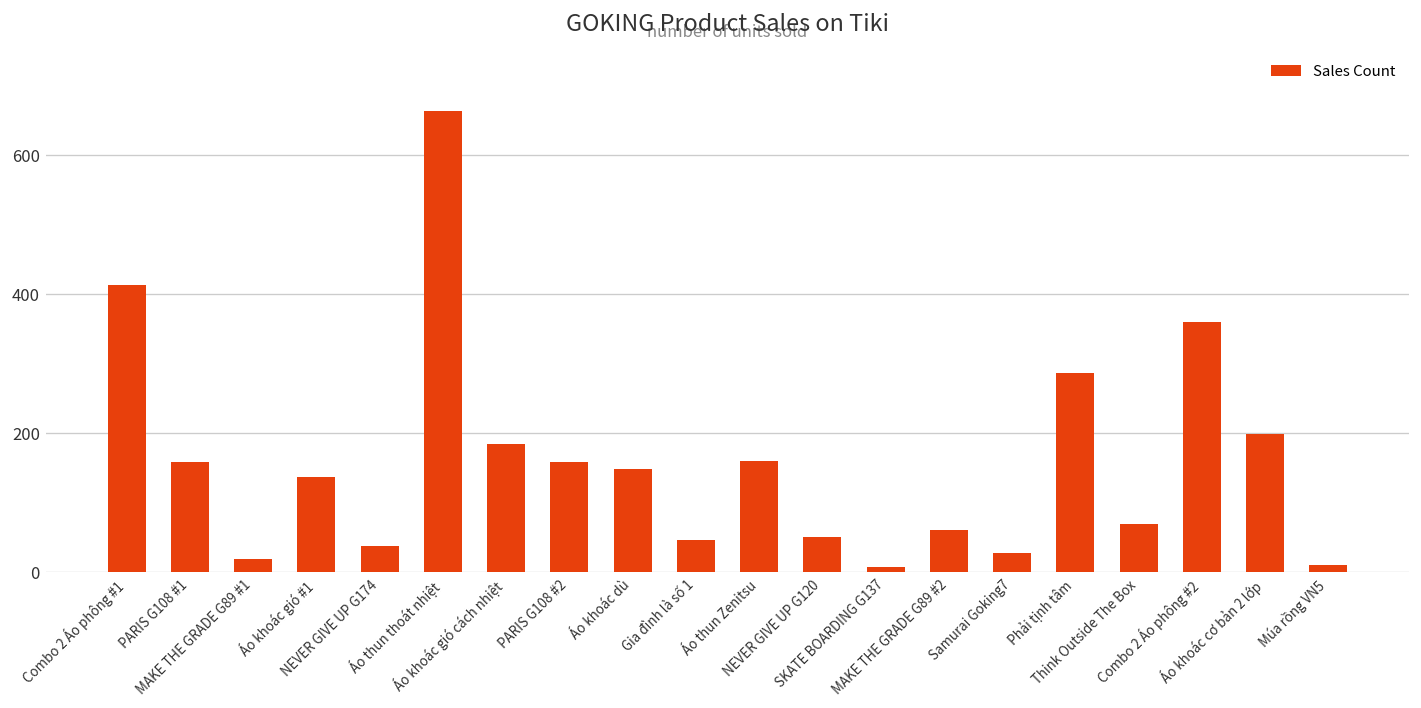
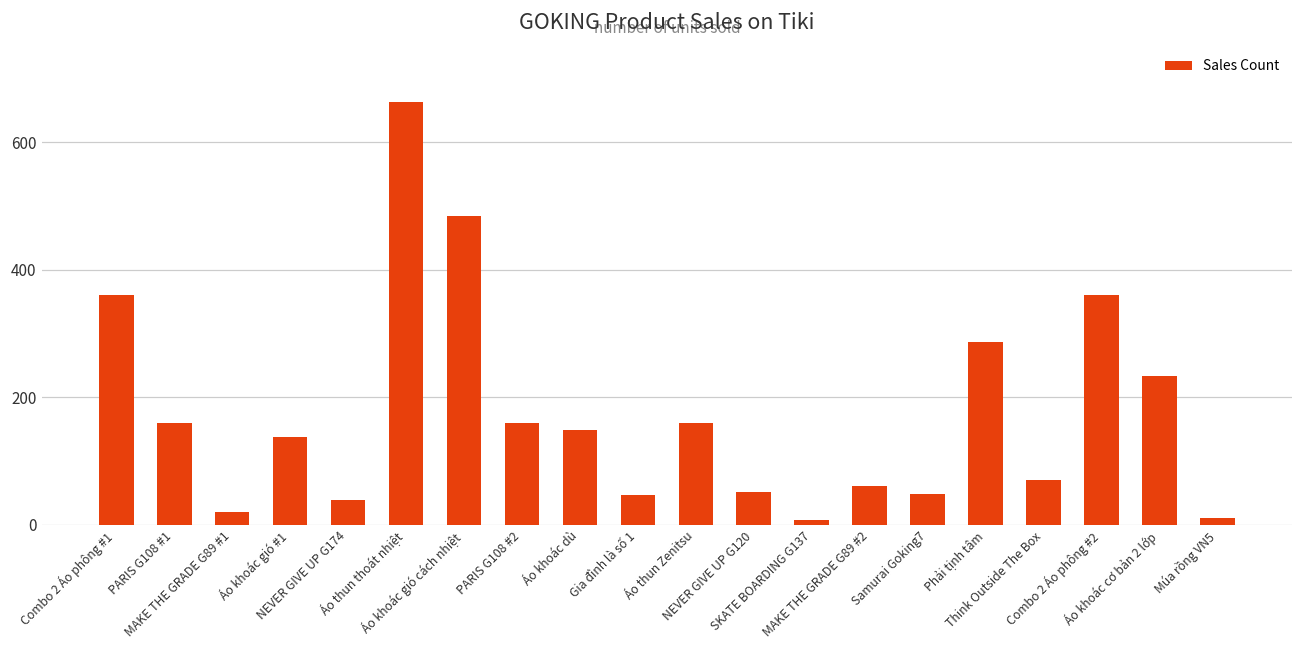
  {
-   "Combo 2 Áo phông #1": 410,
+   "Combo 2 Áo phông #1": 360,
    "PARIS G108 #1": 160,
    "MAKE THE GRADE G89 #1": 20,
    "Áo khoác gió #1": 140,
    "NEVER GIVE UP G174": 40,
    "Áo thun thoát nhiệt": 660,
-   "Áo khoác gió cách nhiệt": 180,
+   "Áo khoác gió cách nhiệt": 480,
    "PARIS G108 #2": 160,
    "Áo khoác dù": 150,
    "Gia đình là số 1": 50,
    "Áo thun Zenitsu": 160,
    "NEVER GIVE UP G120": 50,
    "SKATE BOARDING G137": 10,
    "MAKE THE GRADE G89 #2": 60,
-   "Samurai Goking7": 30,
+   "Samurai Goking7": 50,
    "Phải tịnh tâm": 290,
    "Think Outside The Box": 70,
    "Combo 2 Áo phông #2": 360,
-   "Áo khoác cơ bản 2 lớp": 200,
+   "Áo khoác cơ bản 2 lớp": 230,
    "Múa rồng VN5": 10
  }
